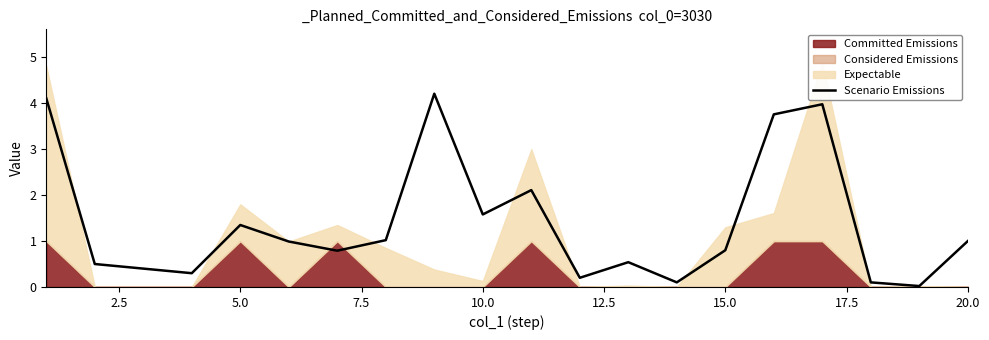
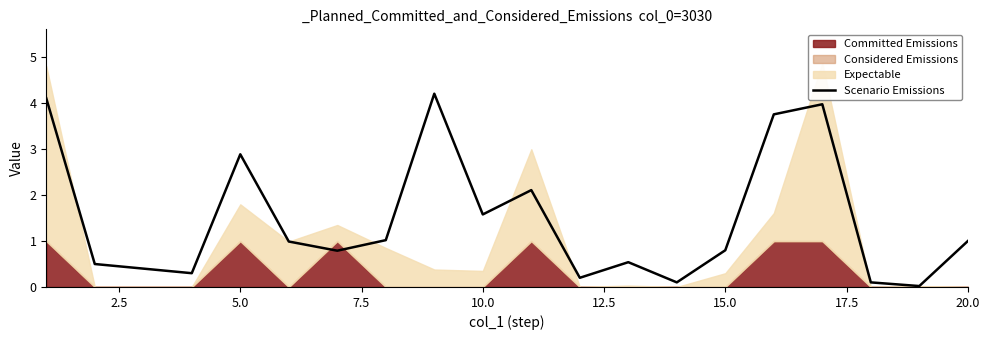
  {
    "Scenario Emissions": {
-     "5.0": 1.4,
+     "5.0": 2.9,
      "10.0": 1.6,
      "15.0": 0.8,
      "20.0": 1.0
    },
    "Considered Emissions": {
      "5.0": 1.0,
      "10.0": 0.0,
      "15.0": 0.0
    },
    "Expectable": {
      "5.0": 0.8,
-     "10.0": 0.1,
-     "15.0": 1.3
+     "10.0": 0.4,
+     "15.0": 0.3
    }
  }
